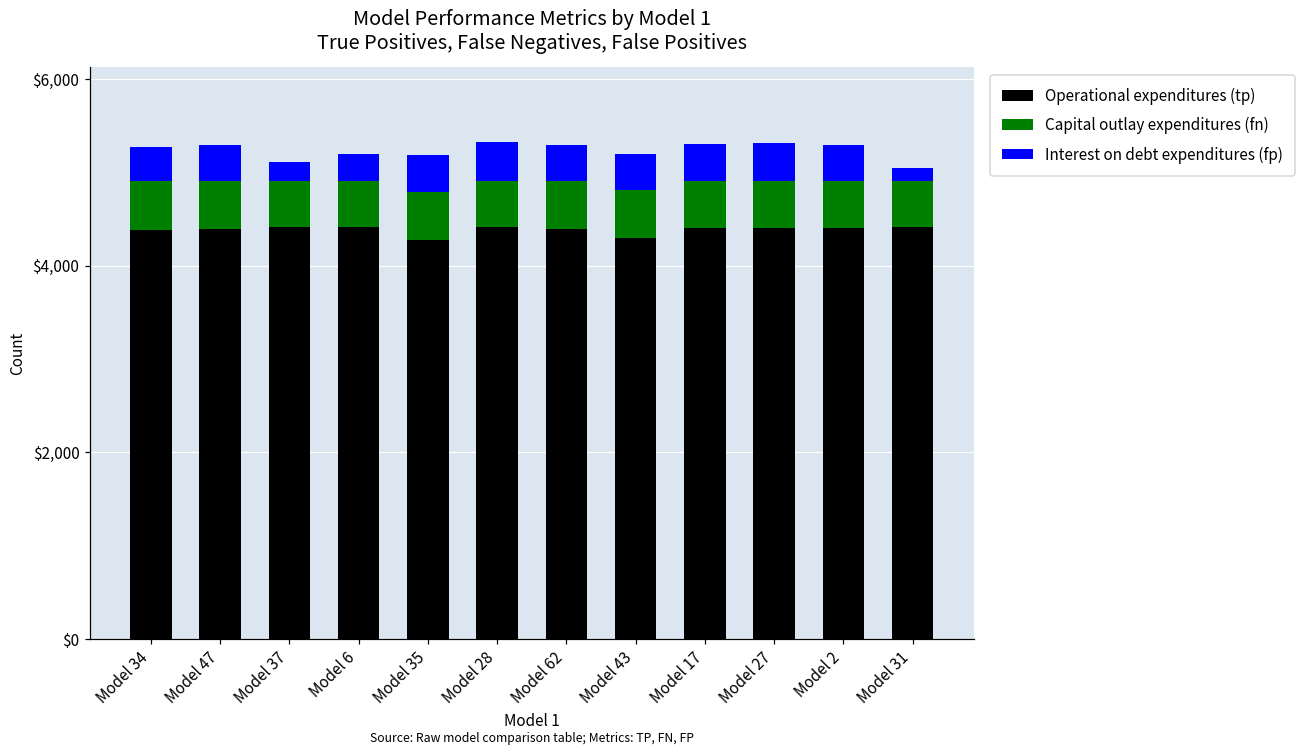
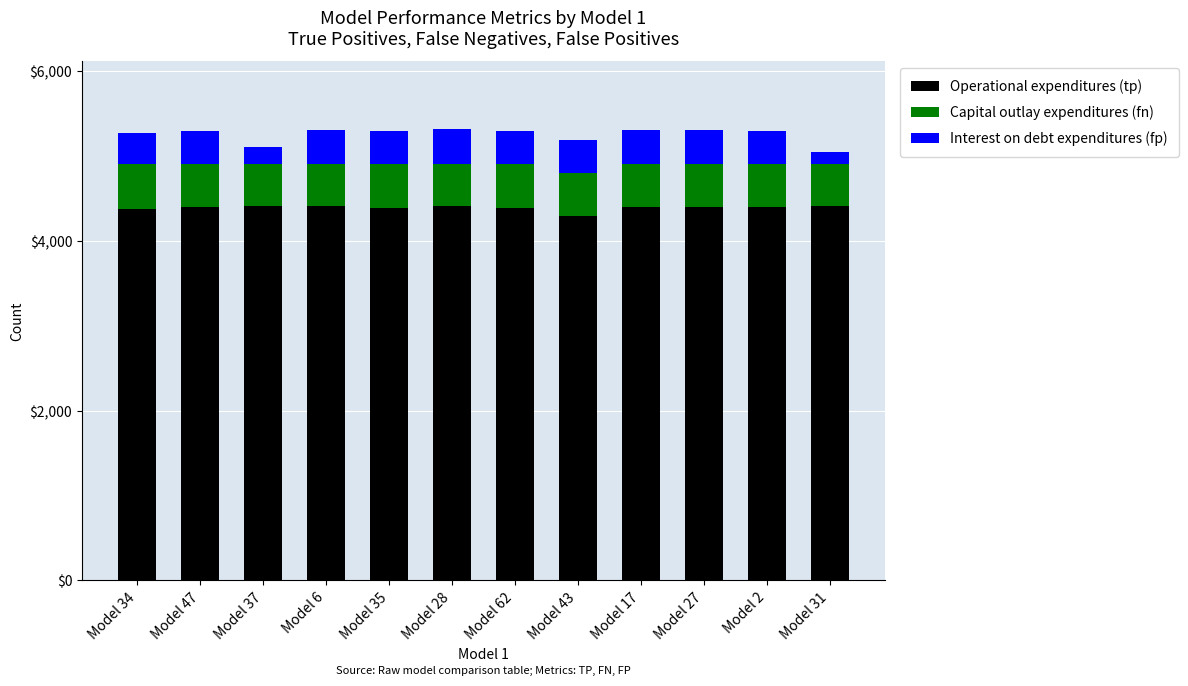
  {
    "Operational expenditures (tp)": {
      "Model 34": "$4,400",
      "Model 47": "$4,400",
      "Model 37": "$4,400",
      "Model 6": "$4,400",
-     "Model 35": "$4,300",
+     "Model 35": "$4,400",
      "Model 28": "$4,400",
      "Model 62": "$4,400",
      "Model 43": "$4,300",
      "Model 17": "$4,400",
      "Model 27": "$4,400",
      "Model 2": "$4,400",
      "Model 31": "$4,400"
    },
    "Capital outlay expenditures (fn)": {
      "Model 34": "$500",
      "Model 47": "$500",
      "Model 37": "$500",
      "Model 6": "$500",
      "Model 35": "$500",
      "Model 28": "$500",
      "Model 62": "$500",
      "Model 43": "$500",
      "Model 17": "$500",
      "Model 27": "$500",
      "Model 2": "$500",
      "Model 31": "$500"
    },
    "Interest on debt expenditures (fp)": {
      "Model 34": "$400",
      "Model 47": "$400",
      "Model 37": "$200",
-     "Model 6": "$300",
+     "Model 6": "$400",
      "Model 35": "$400",
      "Model 28": "$400",
      "Model 62": "$400",
      "Model 43": "$400",
      "Model 17": "$400",
      "Model 27": "$400",
      "Model 2": "$400",
      "Model 31": "$100"
    }
  }
